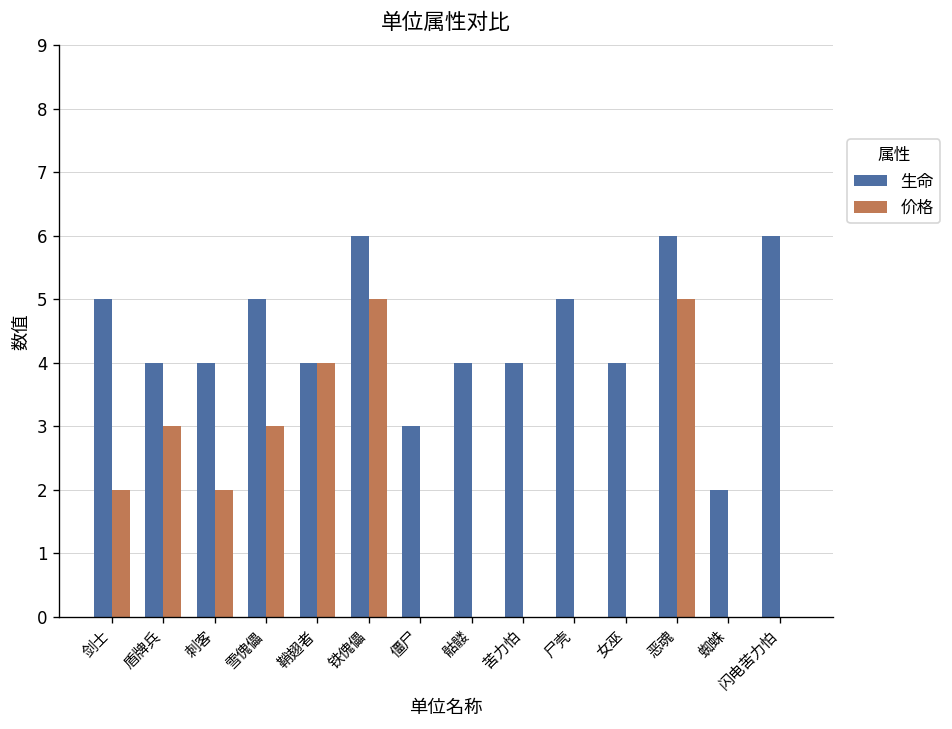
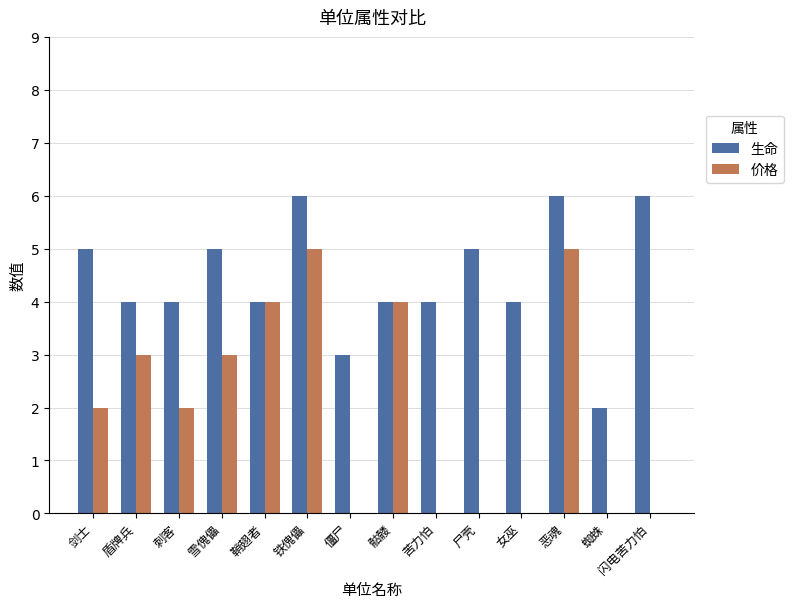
  {
    "生命": {
      "剑士": 5,
      "盾牌兵": 4,
      "刺客": 4,
      "雪傀儡": 5,
      "鞘翅者": 4,
      "铁傀儡": 6,
      "僵尸": 3,
      "骷髅": 4,
      "苦力怕": 4,
      "尸壳": 5,
      "女巫": 4,
      "恶魂": 6,
      "蜘蛛": 2,
      "闪电苦力怕": 6
    },
    "价格": {
      "剑士": 2,
      "盾牌兵": 3,
      "刺客": 2,
      "雪傀儡": 3,
      "鞘翅者": 4,
      "铁傀儡": 5,
      "僵尸": 0,
-     "骷髅": 0,
+     "骷髅": 4,
      "苦力怕": 0,
      "尸壳": 0,
      "女巫": 0,
      "恶魂": 5,
      "蜘蛛": 0,
      "闪电苦力怕": 0
    }
  }
